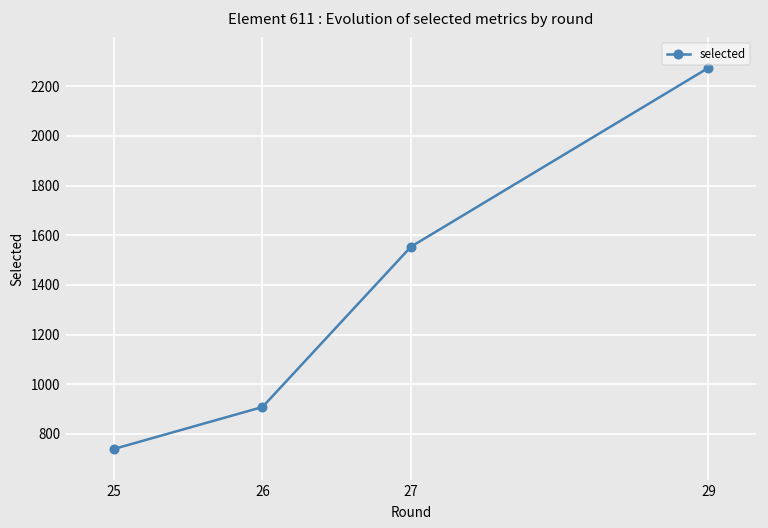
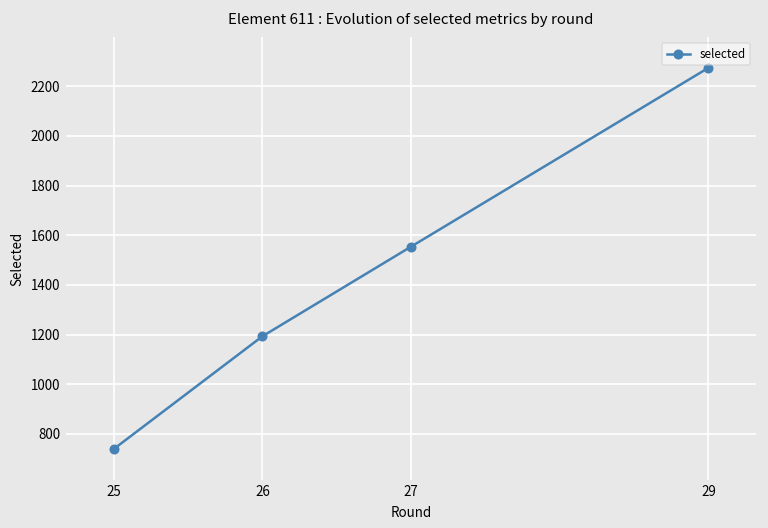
  {
    "25": 740,
-   "26": 910,
+   "26": 1190,
    "27": 1550,
    "29": 2270
  }
